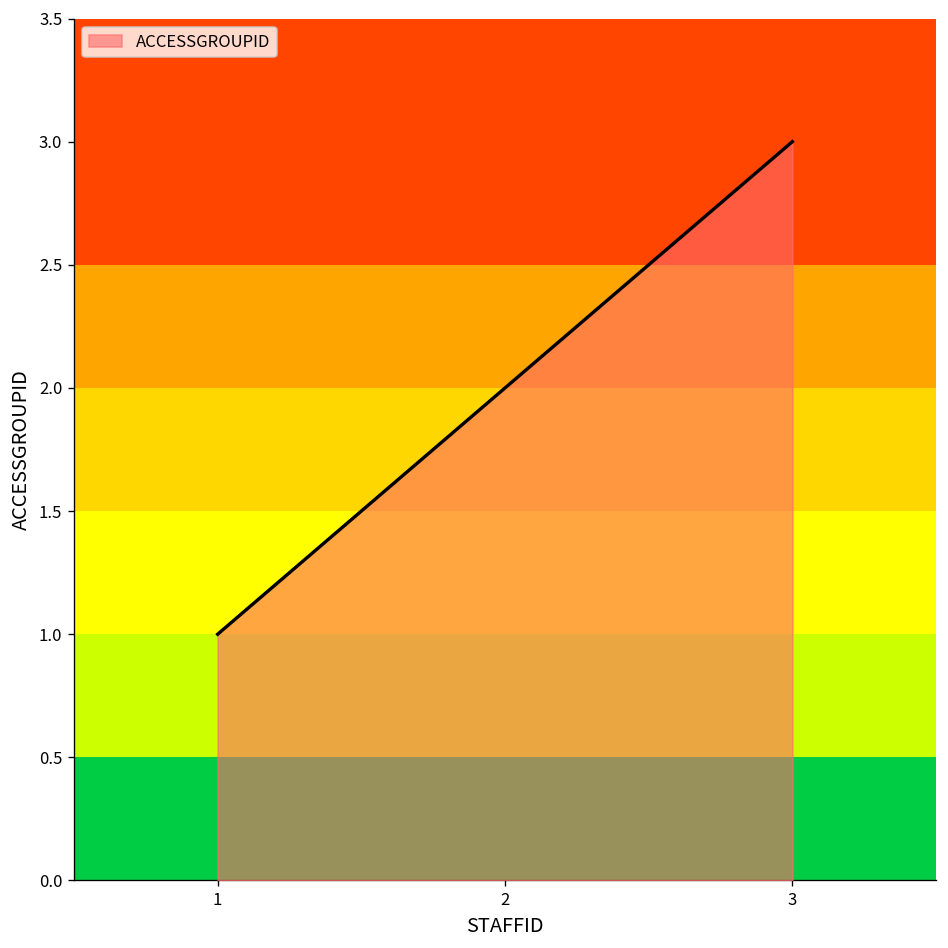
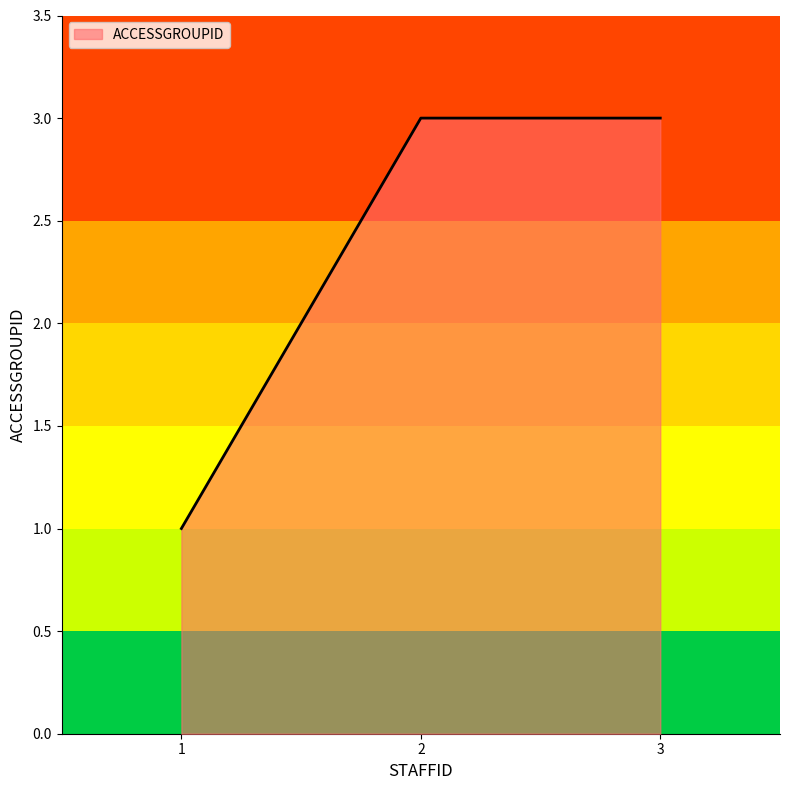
  {
    "1": 1,
-   "2": 2,
+   "2": 3,
    "3": 3
  }
